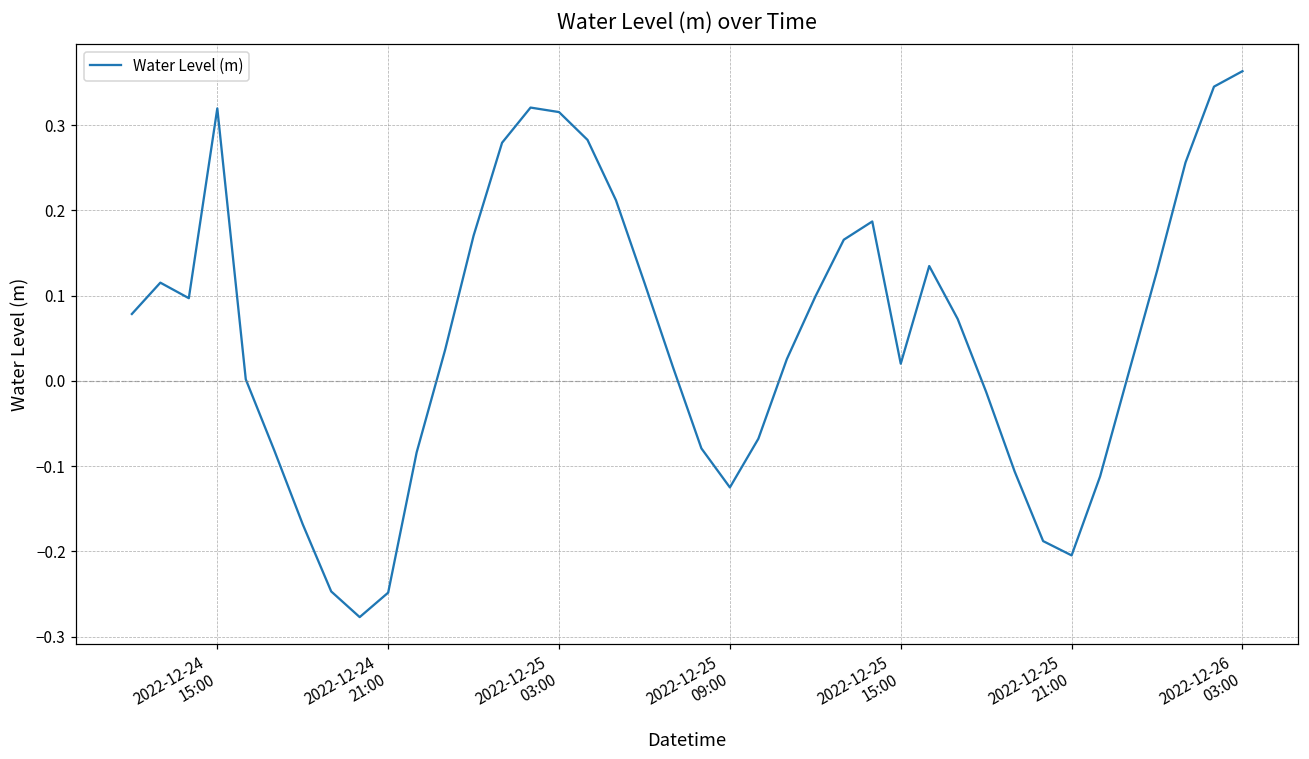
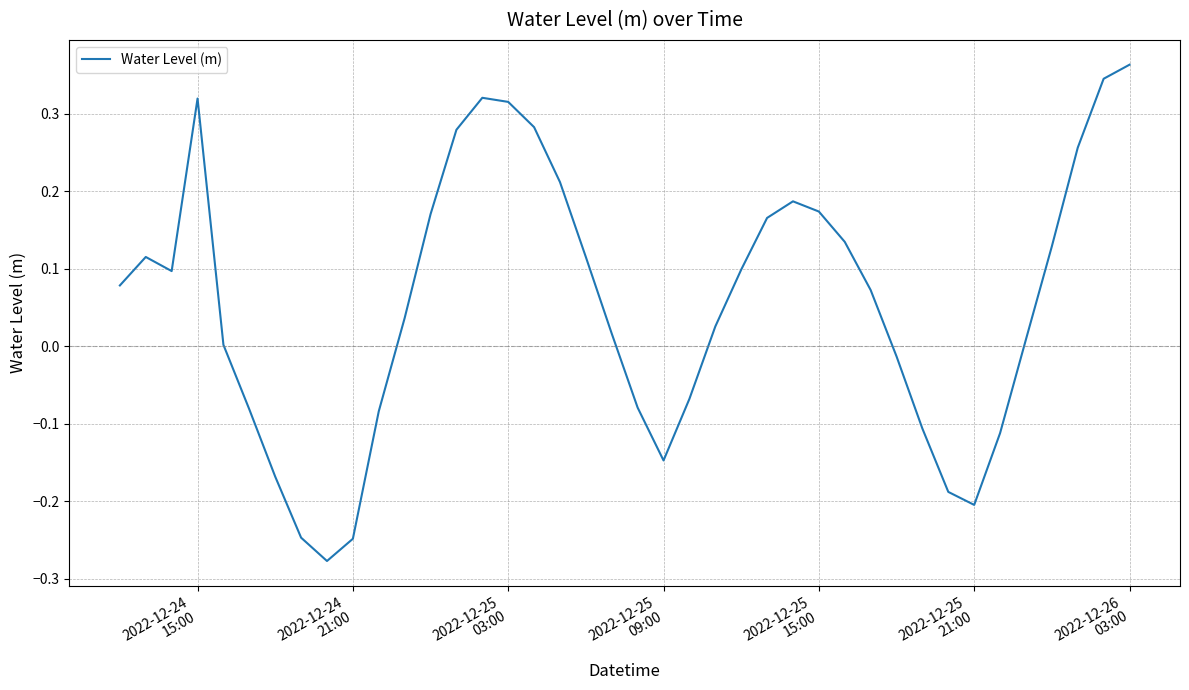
  {
    "2022-12-24 15:00": 0.32,
    "2022-12-24 21:00": -0.25,
    "2022-12-25 03:00": 0.32,
-   "2022-12-25 09:00": -0.12,
-   "2022-12-25 15:00": 0.02,
+   "2022-12-25 09:00": -0.15,
+   "2022-12-25 15:00": 0.17,
    "2022-12-25 21:00": -0.20,
    "2022-12-26 03:00": 0.36
  }
